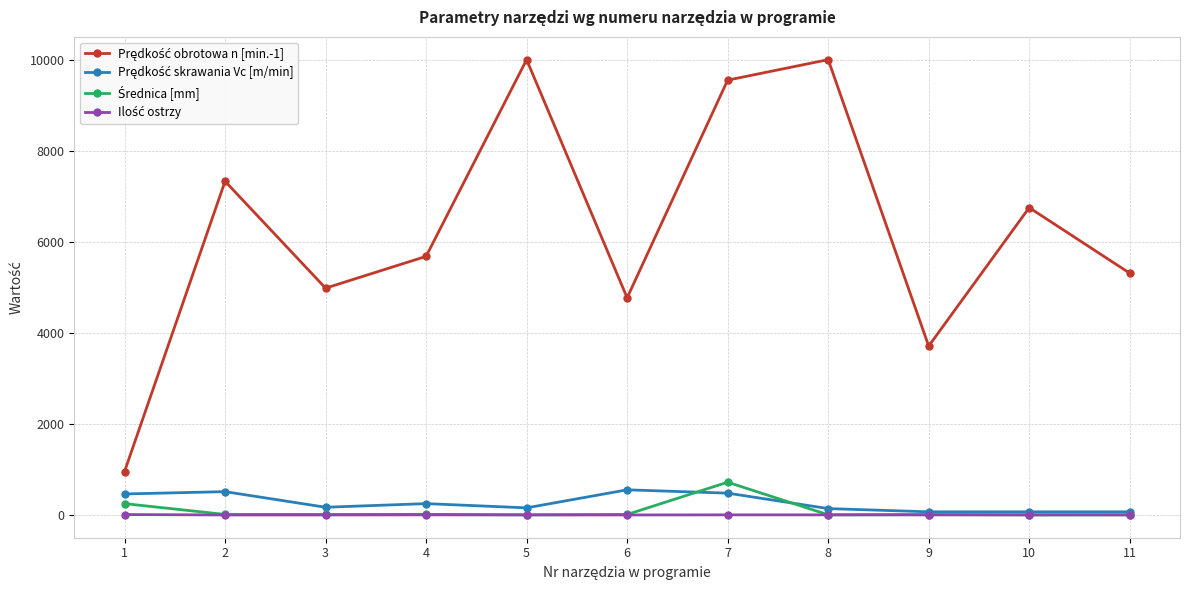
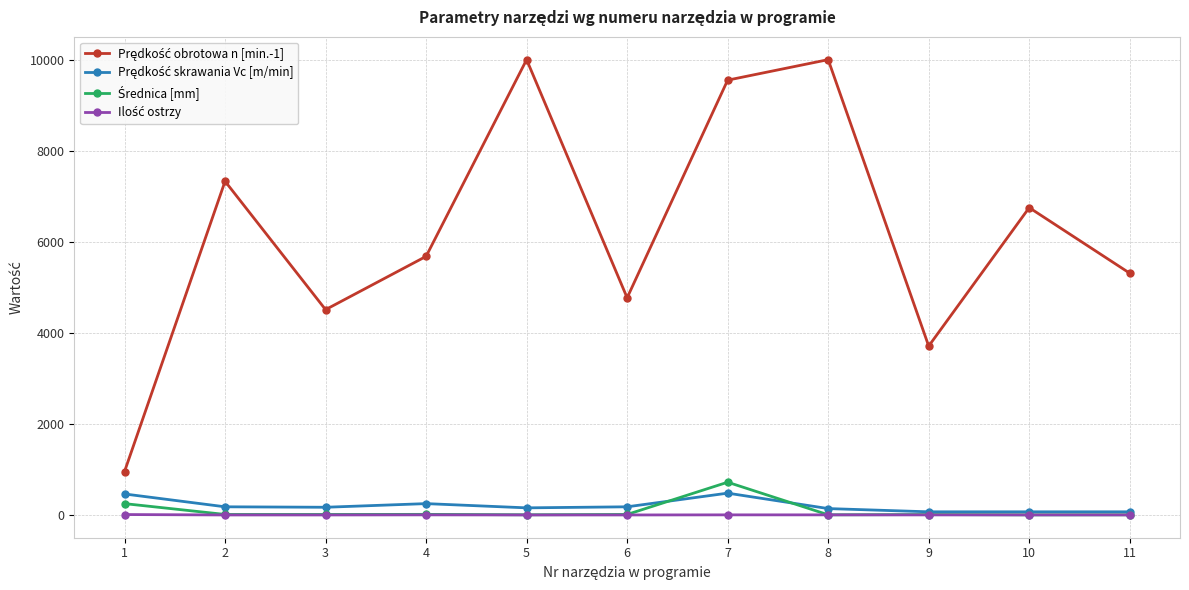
  {
    "Prędkość obrotowa n [min.-1]": {
      "1": 1000,
      "2": 7300,
-     "3": 5000,
+     "3": 4500,
      "4": 5700,
      "5": 10000,
      "6": 4800,
      "7": 9600,
      "8": 10000,
      "9": 3700,
      "10": 6800,
      "11": 5300
    },
    "Prędkość skrawania Vc [m/min]": {
      "1": 500,
-     "2": 500,
+     "2": 200,
      "3": 200,
      "4": 300,
      "5": 200,
-     "6": 600,
+     "6": 200,
      "7": 500,
      "8": 100,
      "9": 100,
      "10": 100,
      "11": 100
    },
    "Średnica [mm]": {
      "1": 300,
      "7": 700
    },
    "Ilość ostrzy": {
      "1": 0,
      "7": 0
    }
  }
